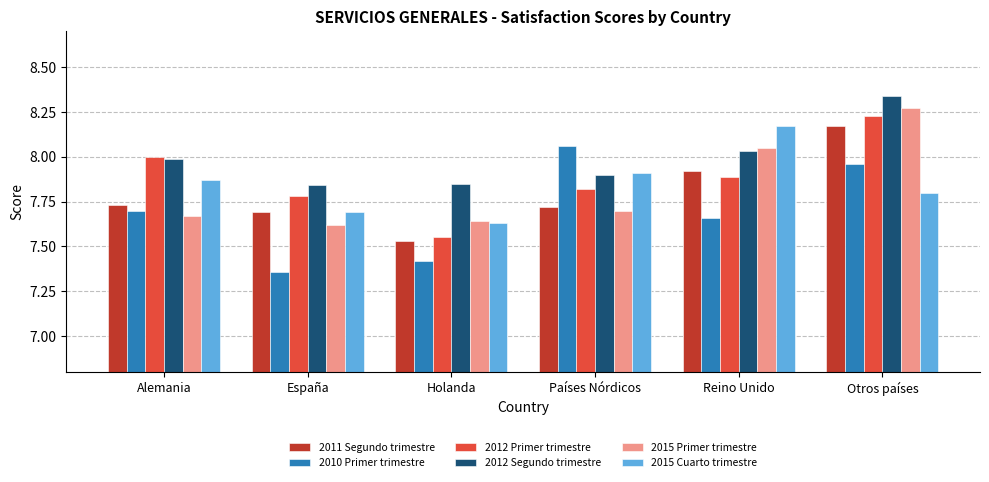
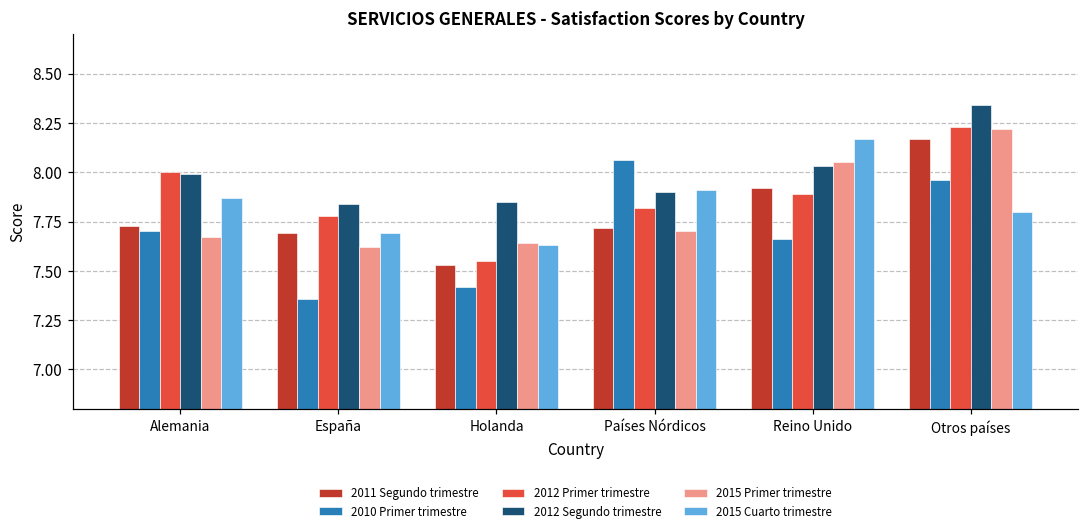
  {
    "2010 Primer trimestre": {
      "Alemania": 7.70,
      "España": 7.36,
      "Holanda": 7.42,
      "Países Nórdicos": 8.06,
      "Reino Unido": 7.66,
      "Otros países": 7.96
    },
    "2012 Segundo trimestre": {
      "Alemania": 7.99,
      "España": 7.84,
      "Holanda": 7.85,
      "Países Nórdicos": 7.90,
      "Reino Unido": 8.03,
      "Otros países": 8.34
    },
    "2015 Primer trimestre": {
      "Alemania": 7.67,
      "España": 7.62,
      "Holanda": 7.64,
      "Países Nórdicos": 7.70,
      "Reino Unido": 8.05,
-     "Otros países": 8.27
+     "Otros países": 8.22
    },
    "2015 Cuarto trimestre": {
      "Alemania": 7.87,
      "España": 7.69,
      "Holanda": 7.63,
      "Países Nórdicos": 7.91,
      "Reino Unido": 8.17,
      "Otros países": 7.80
    }
  }
